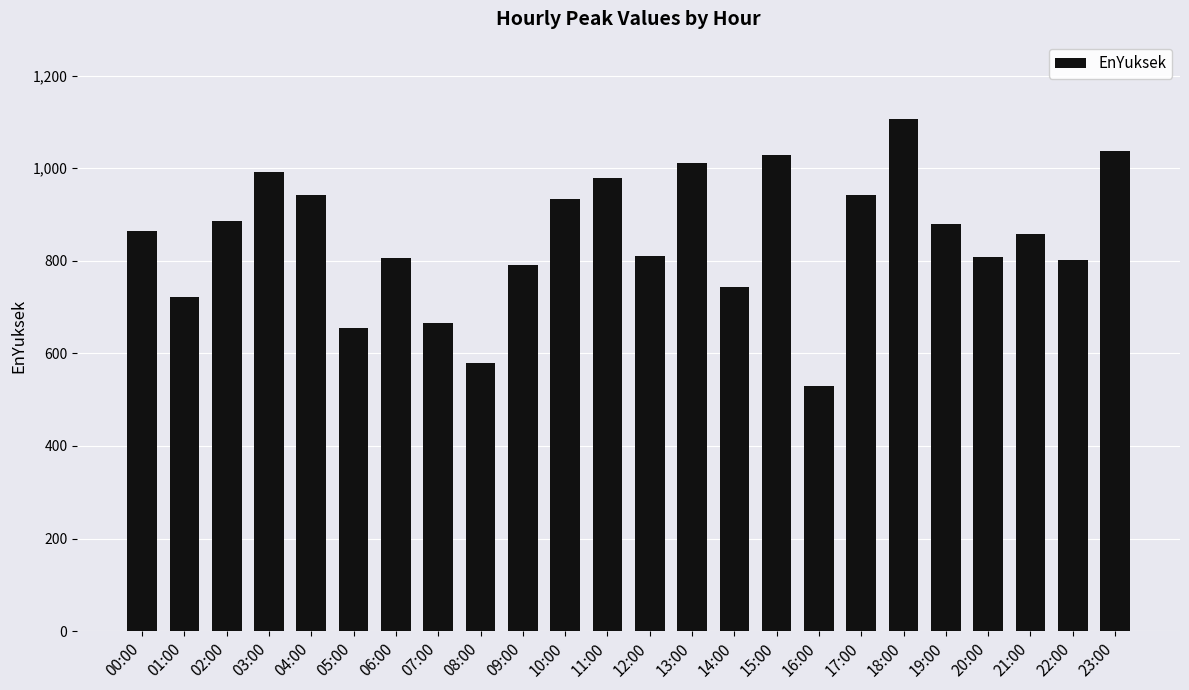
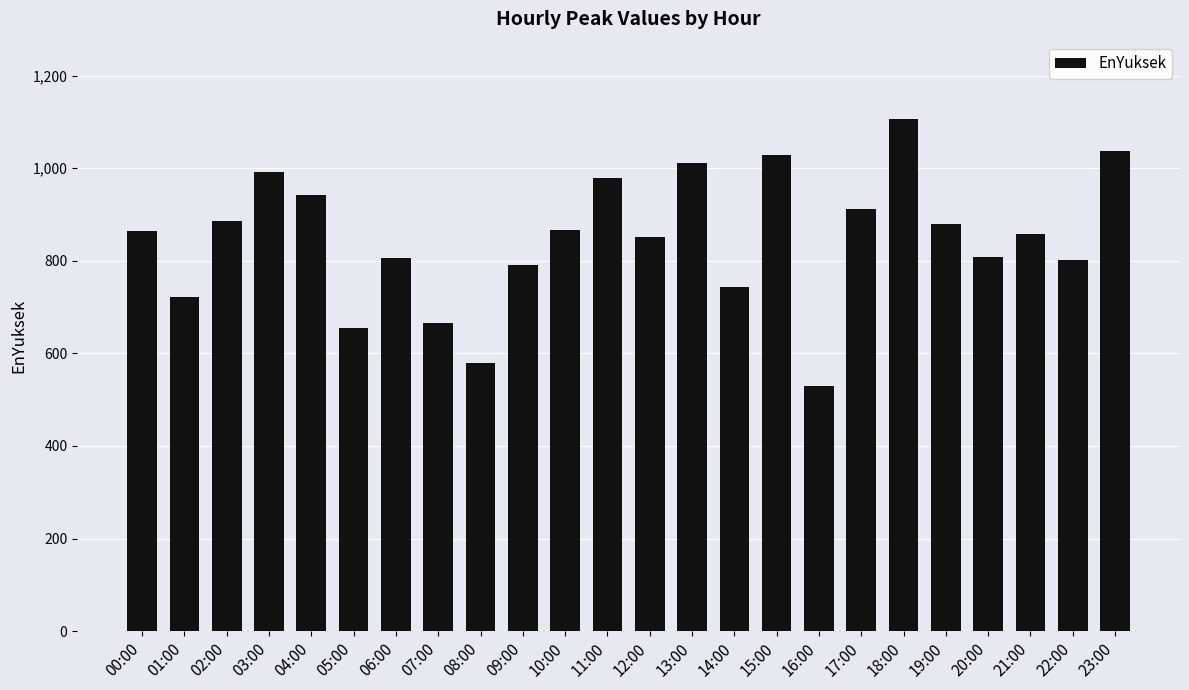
  {
    "00:00": "860",
    "01:00": "720",
    "02:00": "890",
    "03:00": "990",
    "04:00": "940",
    "05:00": "650",
    "06:00": "810",
    "07:00": "670",
    "08:00": "580",
    "09:00": "790",
-   "10:00": "930",
+   "10:00": "870",
    "11:00": "980",
-   "12:00": "810",
+   "12:00": "850",
    "13:00": "1,010",
    "14:00": "740",
    "15:00": "1,030",
    "16:00": "530",
-   "17:00": "940",
+   "17:00": "910",
    "18:00": "1,110",
    "19:00": "880",
    "20:00": "810",
    "21:00": "860",
    "22:00": "800",
    "23:00": "1,040"
  }
